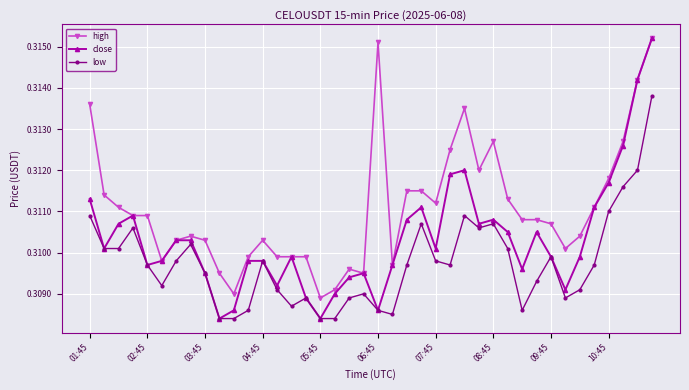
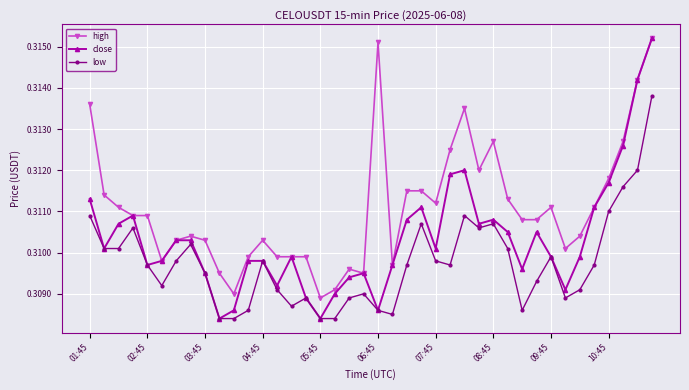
  {
    "high": {
      "01:45": 0.3136,
      "02:45": 0.3109,
      "03:45": 0.3103,
      "04:45": 0.3103,
      "05:45": 0.3089,
      "06:45": 0.3151,
      "07:45": 0.3112,
      "08:45": 0.3127,
-     "09:45": 0.3107,
+     "09:45": 0.3111,
      "10:45": 0.3118
    }
  }
